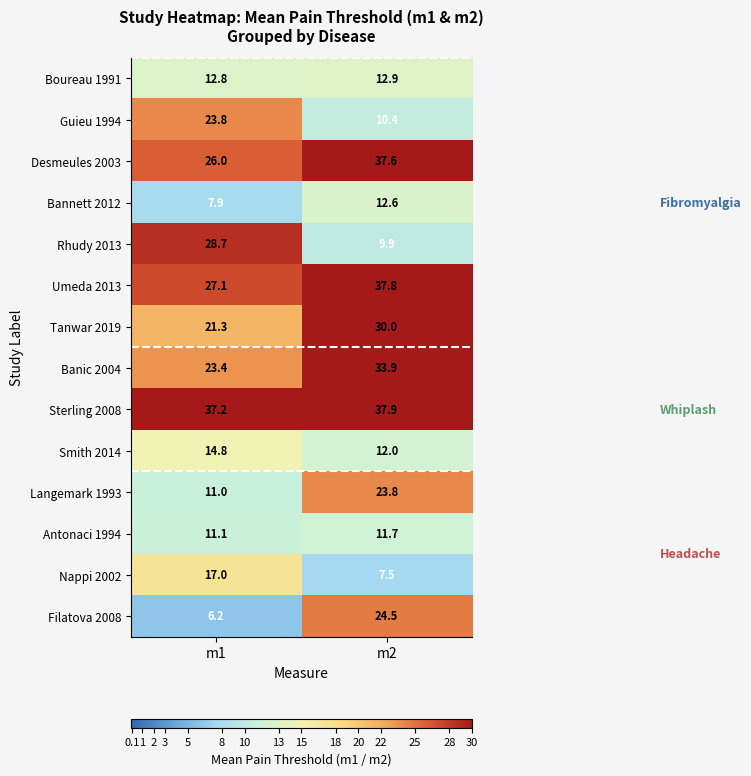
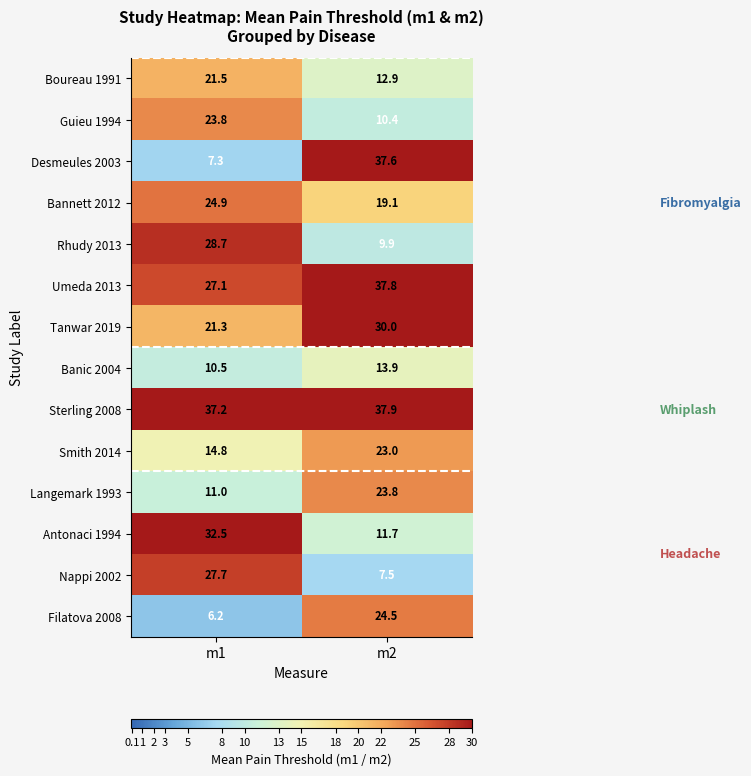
  {
    "Boureau 1991": {
-     "m1": 12.8,
+     "m1": 21.5,
      "m2": 12.9
    },
    "Guieu 1994": {
      "m1": 23.8,
      "m2": 10.4
    },
    "Desmeules 2003": {
-     "m1": 26.0,
+     "m1": 7.3,
      "m2": 37.6
    },
    "Bannett 2012": {
-     "m1": 7.9,
-     "m2": 12.6
+     "m1": 24.9,
+     "m2": 19.1
    },
    "Rhudy 2013": {
      "m1": 28.7,
      "m2": 9.9
    },
    "Umeda 2013": {
      "m1": 27.1,
      "m2": 37.8
    },
    "Tanwar 2019": {
      "m1": 21.3,
      "m2": 30.0
    },
    "Banic 2004": {
-     "m1": 23.4,
-     "m2": 33.9
+     "m1": 10.5,
+     "m2": 13.9
    },
    "Sterling 2008": {
      "m1": 37.2,
      "m2": 37.9
    },
    "Smith 2014": {
      "m1": 14.8,
-     "m2": 12.0
+     "m2": 23.0
    },
    "Langemark 1993": {
      "m1": 11.0,
      "m2": 23.8
    },
    "Antonaci 1994": {
-     "m1": 11.1,
+     "m1": 32.5,
      "m2": 11.7
    },
    "Nappi 2002": {
-     "m1": 17.0,
+     "m1": 27.7,
      "m2": 7.5
    },
    "Filatova 2008": {
      "m1": 6.2,
      "m2": 24.5
    }
  }
